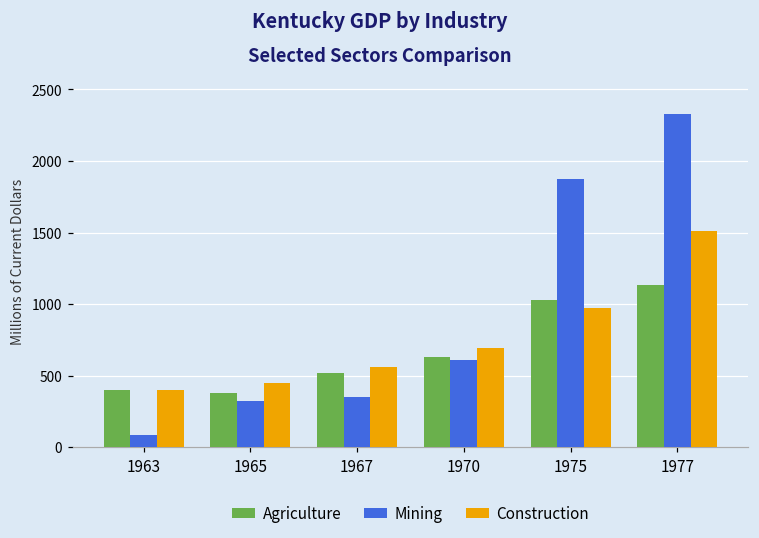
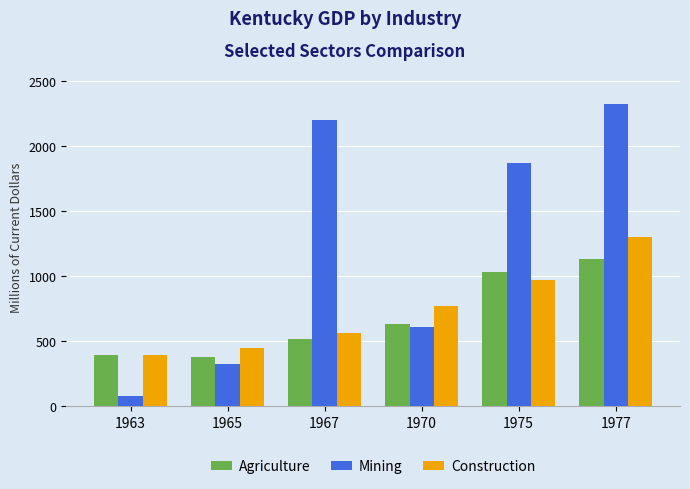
  {
    "Agriculture": {
      "1963": 400,
      "1965": 380,
      "1967": 520,
      "1970": 630,
      "1975": 1030,
      "1977": 1130
    },
    "Mining": {
      "1963": 80,
      "1965": 330,
-     "1967": 350,
+     "1967": 2200,
      "1970": 610,
      "1975": 1870,
      "1977": 2330
    },
    "Construction": {
      "1963": 400,
      "1965": 450,
      "1967": 560,
-     "1970": 690,
+     "1970": 770,
      "1975": 970,
-     "1977": 1510
+     "1977": 1300
    }
  }
